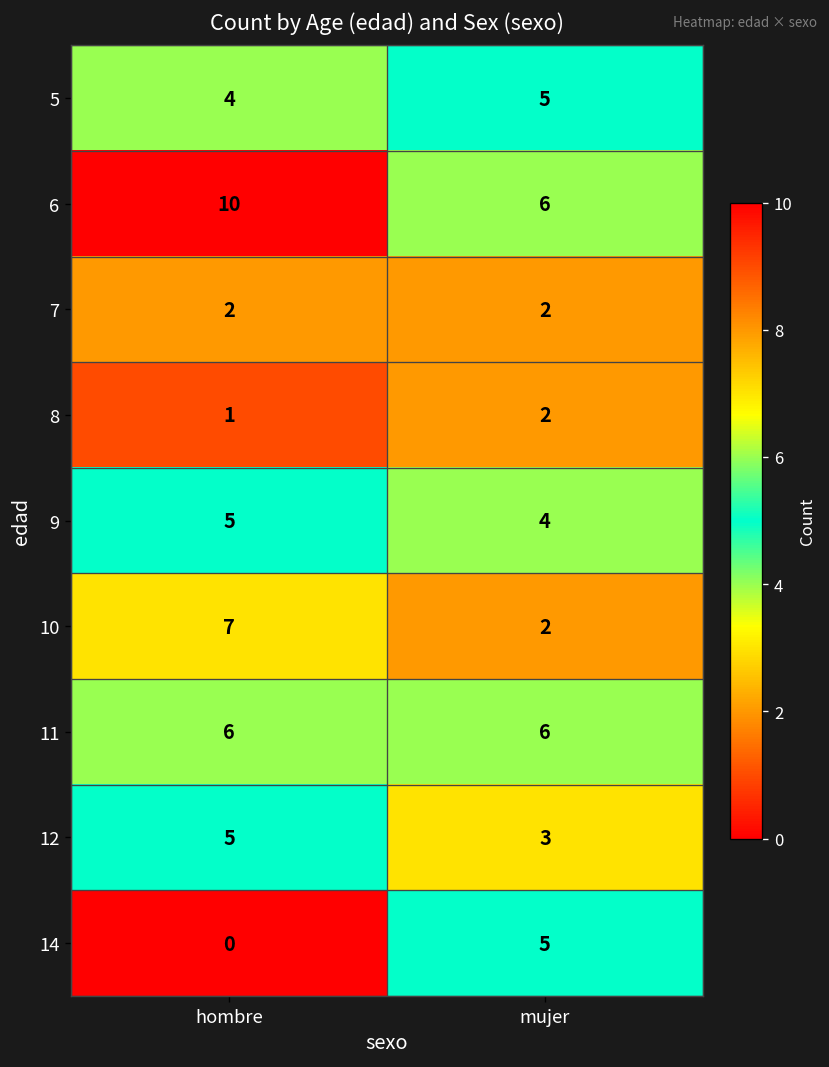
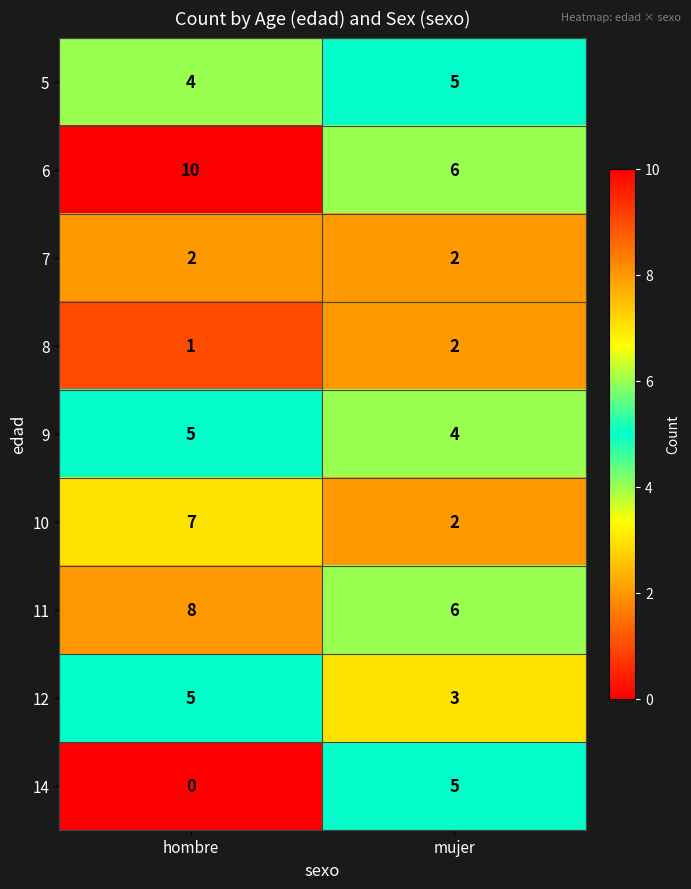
  {
    "5": {
      "hombre": 4,
      "mujer": 5
    },
    "6": {
      "hombre": 10,
      "mujer": 6
    },
    "7": {
      "hombre": 2,
      "mujer": 2
    },
    "8": {
      "hombre": 1,
      "mujer": 2
    },
    "9": {
      "hombre": 5,
      "mujer": 4
    },
    "10": {
      "hombre": 7,
      "mujer": 2
    },
    "11": {
-     "hombre": 6,
+     "hombre": 8,
      "mujer": 6
    },
    "12": {
      "hombre": 5,
      "mujer": 3
    },
    "14": {
      "hombre": 0,
      "mujer": 5
    }
  }
